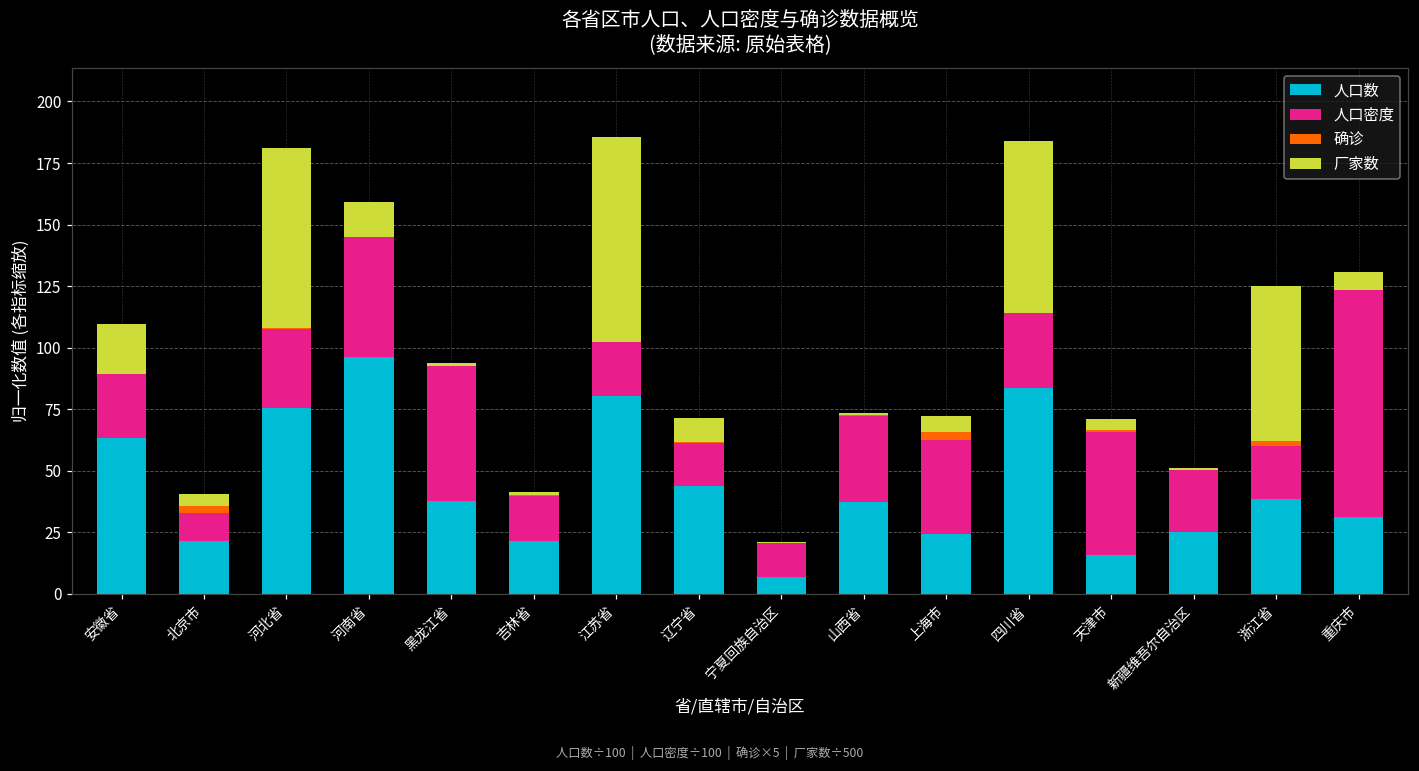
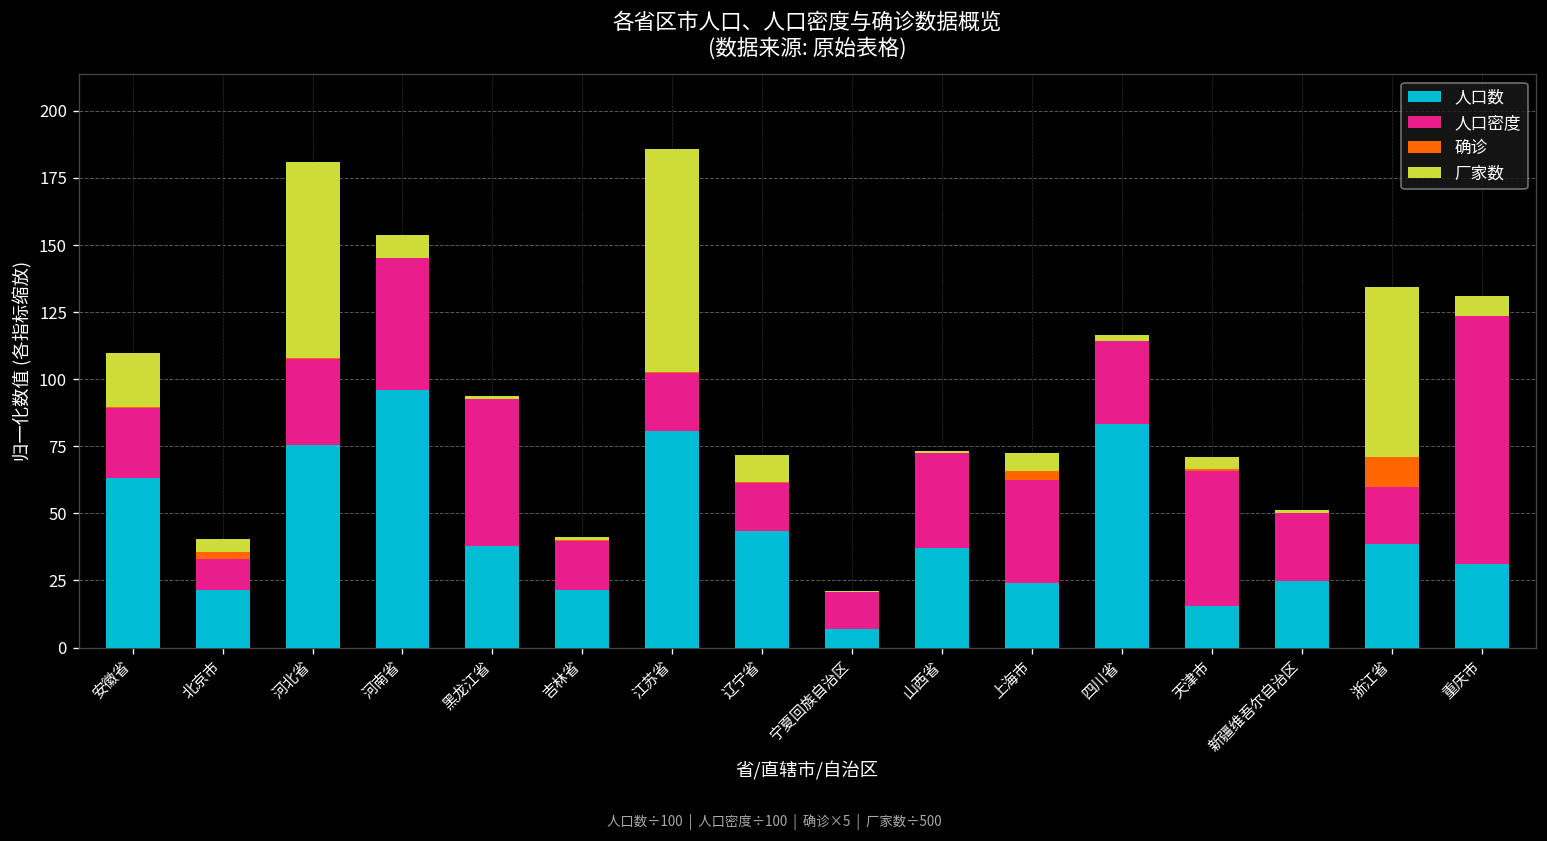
  {
    "人口数": {
      "安徽省": 63,
      "北京市": 22,
      "河北省": 76,
      "河南省": 96,
      "黑龙江省": 38,
      "吉林省": 22,
      "江苏省": 81,
      "辽宁省": 44,
      "宁夏回族自治区": 7,
      "山西省": 37,
      "上海市": 24,
      "四川省": 83,
      "天津市": 16,
      "新疆维吾尔自治区": 25,
      "浙江省": 39,
      "重庆市": 31
    },
    "人口密度": {
      "安徽省": 26,
      "北京市": 11,
      "河北省": 32,
      "河南省": 49,
      "黑龙江省": 55,
      "吉林省": 18,
      "江苏省": 22,
      "辽宁省": 18,
      "宁夏回族自治区": 14,
      "山西省": 35,
      "上海市": 38,
      "四川省": 31,
      "天津市": 50,
      "新疆维吾尔自治区": 25,
      "浙江省": 21,
      "重庆市": 92
    },
    "确诊": {
      "北京市": 3,
      "河南省": 0,
      "宁夏回族自治区": 0,
      "上海市": 3,
      "四川省": 0,
      "新疆维吾尔自治区": 0,
-     "浙江省": 2,
+     "浙江省": 11,
      "重庆市": 0
    },
    "厂家数": {
      "安徽省": 20,
      "北京市": 5,
      "河北省": 73,
-     "河南省": 14,
+     "河南省": 9,
      "黑龙江省": 1,
      "吉林省": 1,
      "江苏省": 83,
      "辽宁省": 10,
      "上海市": 7,
-     "四川省": 70,
+     "四川省": 2,
      "天津市": 4,
      "浙江省": 63,
      "重庆市": 7
    }
  }
